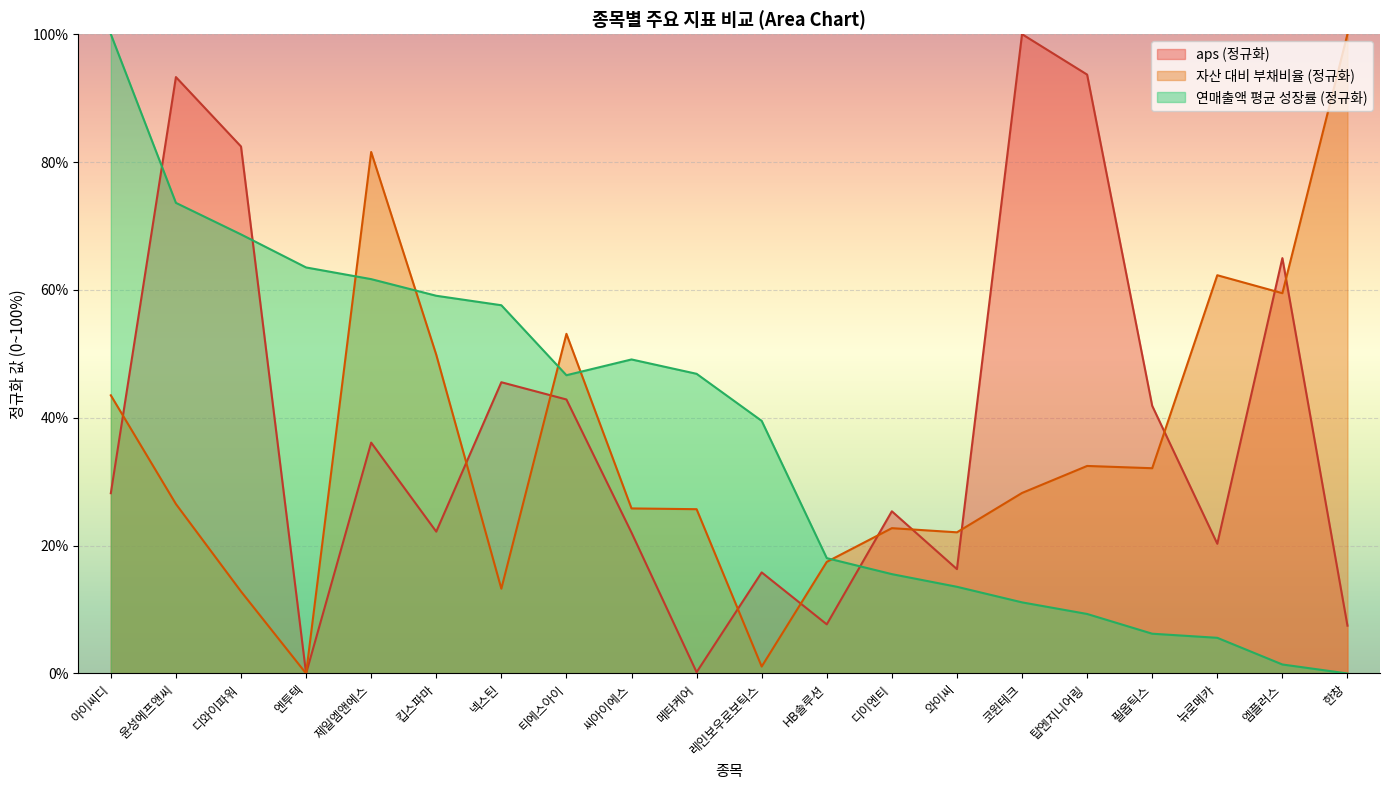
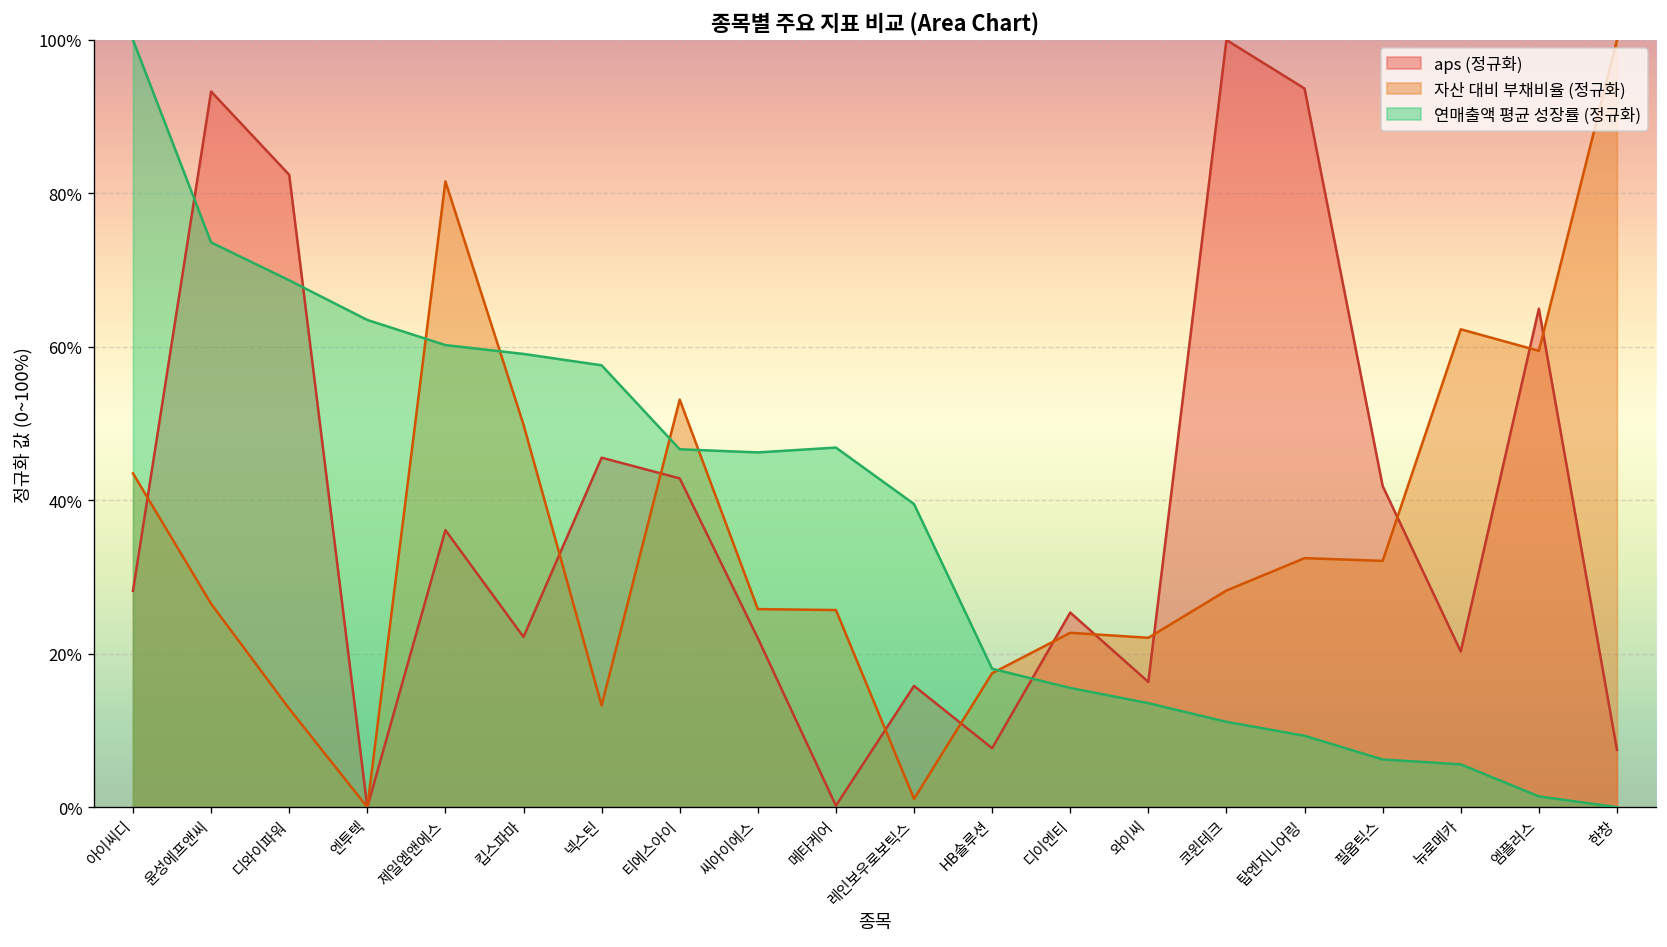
  {
    "연매출액 평균 성장률 (정규화)": {
      "아이씨디": "100%",
      "윤성에프앤씨": "74%",
      "디와이파워": "69%",
      "엔투텍": "64%",
-     "제일엠앤에스": "62%",
+     "제일엠앤에스": "60%",
      "킵스파마": "59%",
      "넥스틴": "58%",
      "티에스아이": "47%",
-     "씨아이에스": "49%",
+     "씨아이에스": "46%",
      "메타케어": "47%",
      "레인보우로보틱스": "40%",
      "HB솔루션": "18%",
      "디이엔티": "16%",
      "와이씨": "14%",
      "코윈테크": "11%",
      "탑엔지니어링": "9%",
      "필옵틱스": "6%",
      "뉴로메카": "6%",
      "엠플러스": "1%",
      "한창": "0%"
    }
  }
